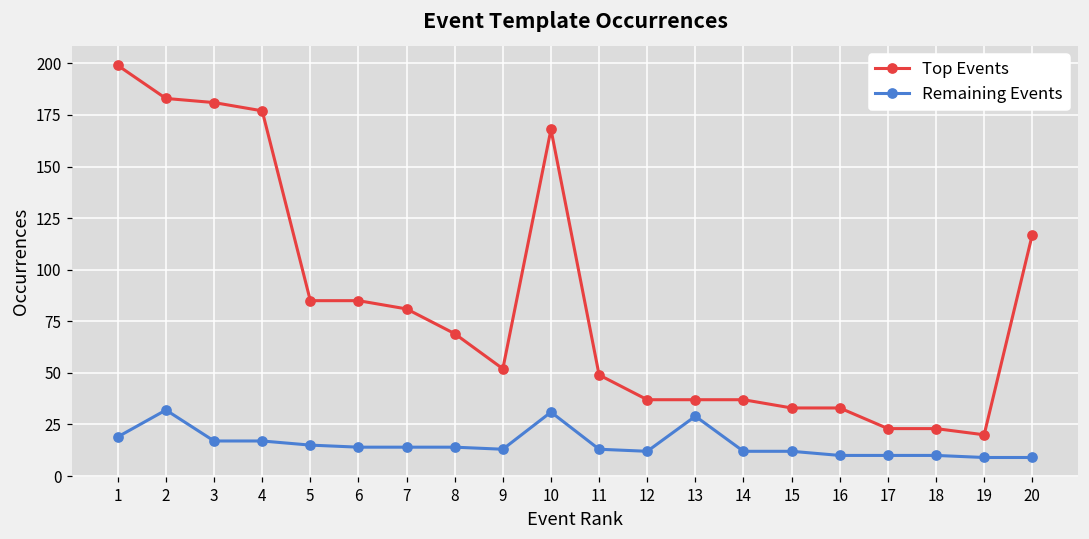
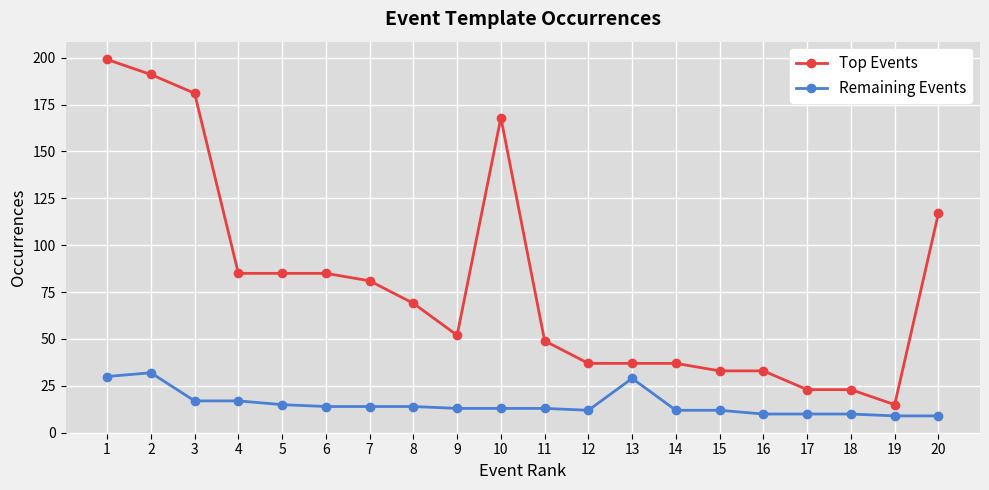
  {
    "Top Events": {
      "1": 199,
-     "2": 183,
+     "2": 191,
      "3": 181,
-     "4": 177,
+     "4": 85,
      "5": 85,
      "6": 85,
      "7": 81,
      "8": 69,
      "9": 52,
      "10": 168,
      "11": 49,
      "12": 37,
      "13": 37,
      "14": 37,
      "15": 33,
      "16": 33,
      "17": 23,
      "18": 23,
-     "19": 20,
+     "19": 15,
      "20": 117
    },
    "Remaining Events": {
-     "1": 19,
+     "1": 30,
      "2": 32,
      "3": 17,
      "4": 17,
      "5": 15,
      "6": 14,
      "7": 14,
      "8": 14,
      "9": 13,
-     "10": 31,
+     "10": 13,
      "11": 13,
      "12": 12,
      "13": 29,
      "14": 12,
      "15": 12,
      "16": 10,
      "17": 10,
      "18": 10,
      "19": 9,
      "20": 9
    }
  }
